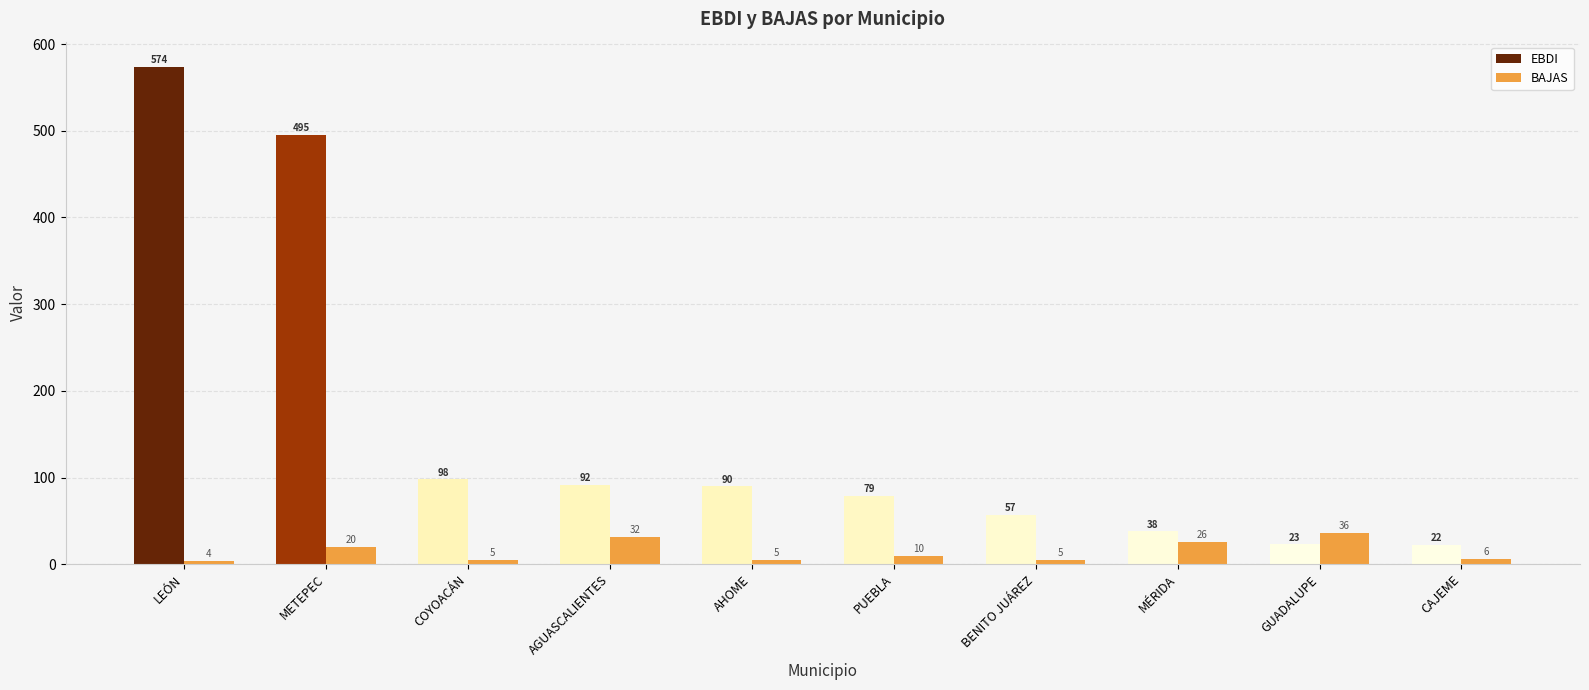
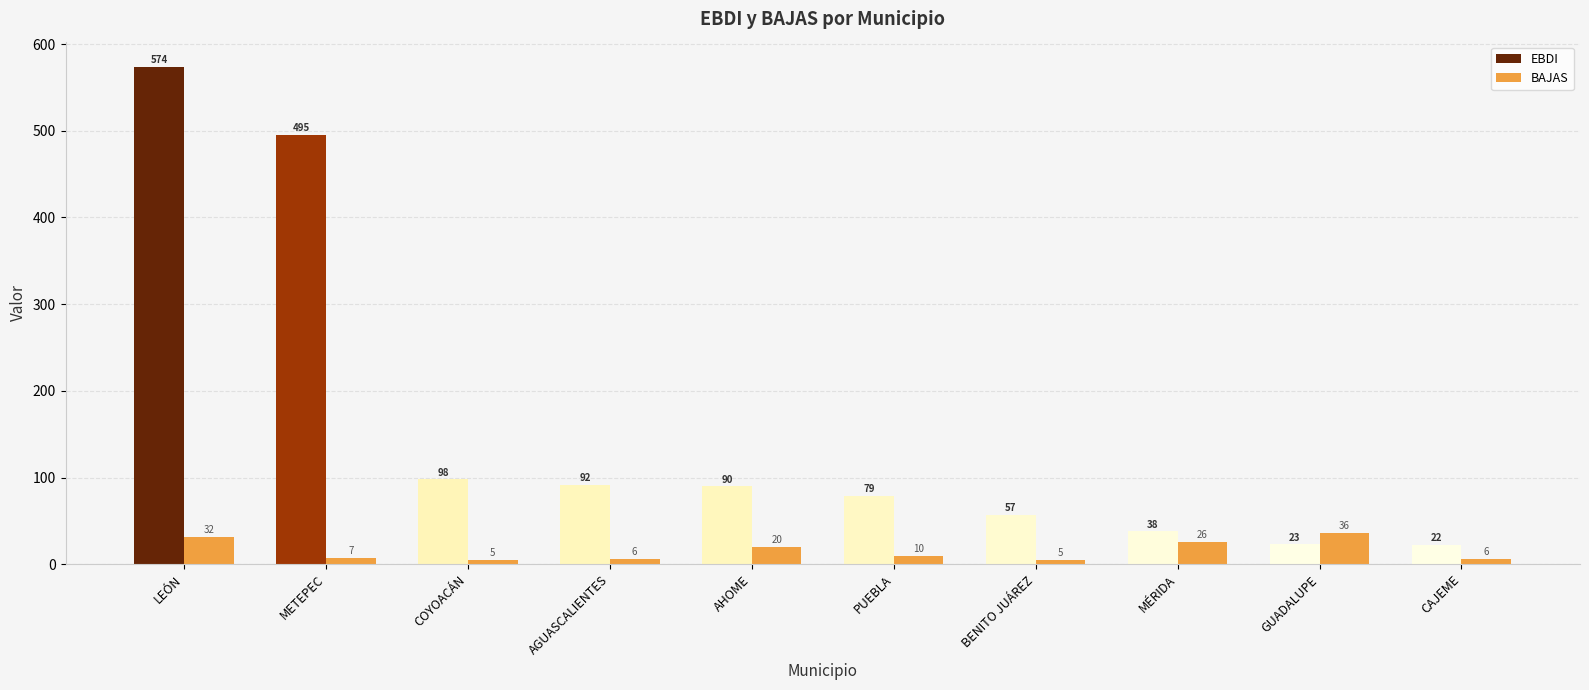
  {
    "EBDI": {
      "LEÓN": 574,
      "METEPEC": 495,
      "COYOACÁN": 98,
      "AGUASCALIENTES": 92,
      "AHOME": 90,
      "PUEBLA": 79,
      "BENITO JUÁREZ": 57,
      "MÉRIDA": 38,
      "GUADALUPE": 23,
      "CAJEME": 22
    },
    "BAJAS": {
-     "LEÓN": 4,
-     "METEPEC": 20,
+     "LEÓN": 32,
+     "METEPEC": 7,
      "COYOACÁN": 5,
-     "AGUASCALIENTES": 32,
-     "AHOME": 5,
+     "AGUASCALIENTES": 6,
+     "AHOME": 20,
      "PUEBLA": 10,
      "BENITO JUÁREZ": 5,
      "MÉRIDA": 26,
      "GUADALUPE": 36,
      "CAJEME": 6
    }
  }
